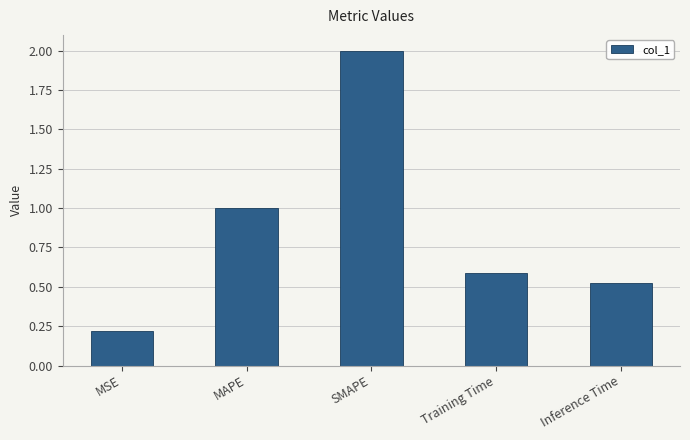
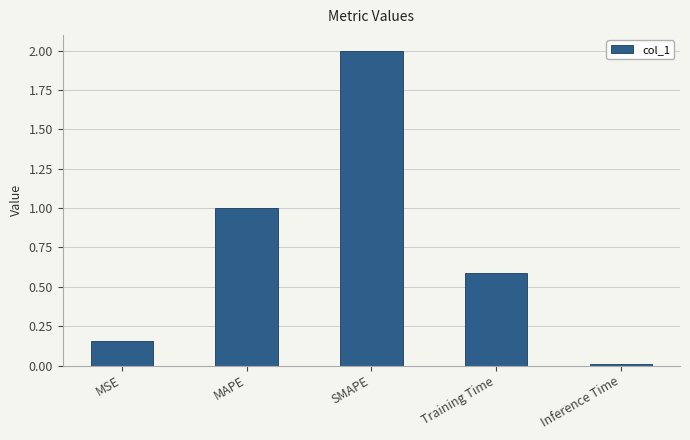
  {
-   "MSE": 0.22,
+   "MSE": 0.16,
    "MAPE": 1.00,
    "SMAPE": 2.00,
    "Training Time": 0.59,
-   "Inference Time": 0.53
+   "Inference Time": 0.01
  }
